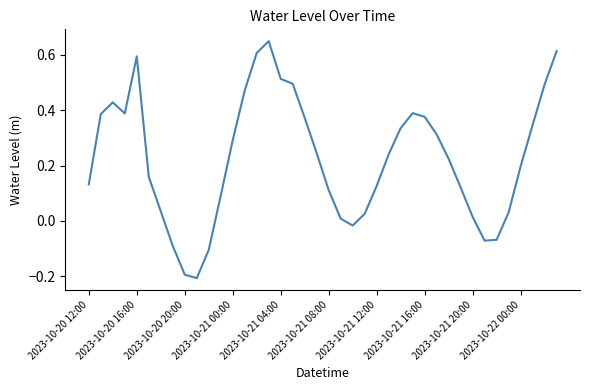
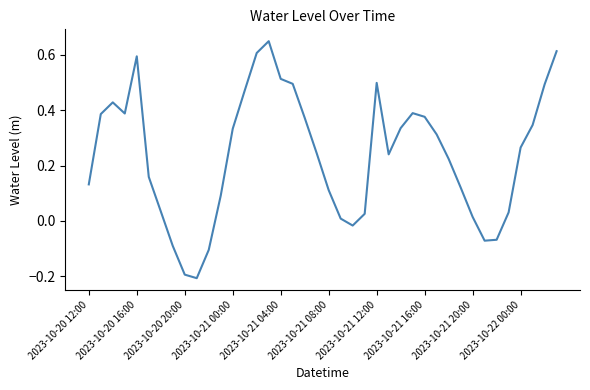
  {
    "2023-10-20 12:00": 0.13,
    "2023-10-20 16:00": 0.60,
    "2023-10-20 20:00": -0.19,
-   "2023-10-21 00:00": 0.29,
+   "2023-10-21 00:00": 0.33,
    "2023-10-21 04:00": 0.51,
    "2023-10-21 08:00": 0.11,
-   "2023-10-21 12:00": 0.13,
+   "2023-10-21 12:00": 0.50,
    "2023-10-21 16:00": 0.38,
    "2023-10-21 20:00": 0.01,
-   "2023-10-22 00:00": 0.20
+   "2023-10-22 00:00": 0.27
  }
